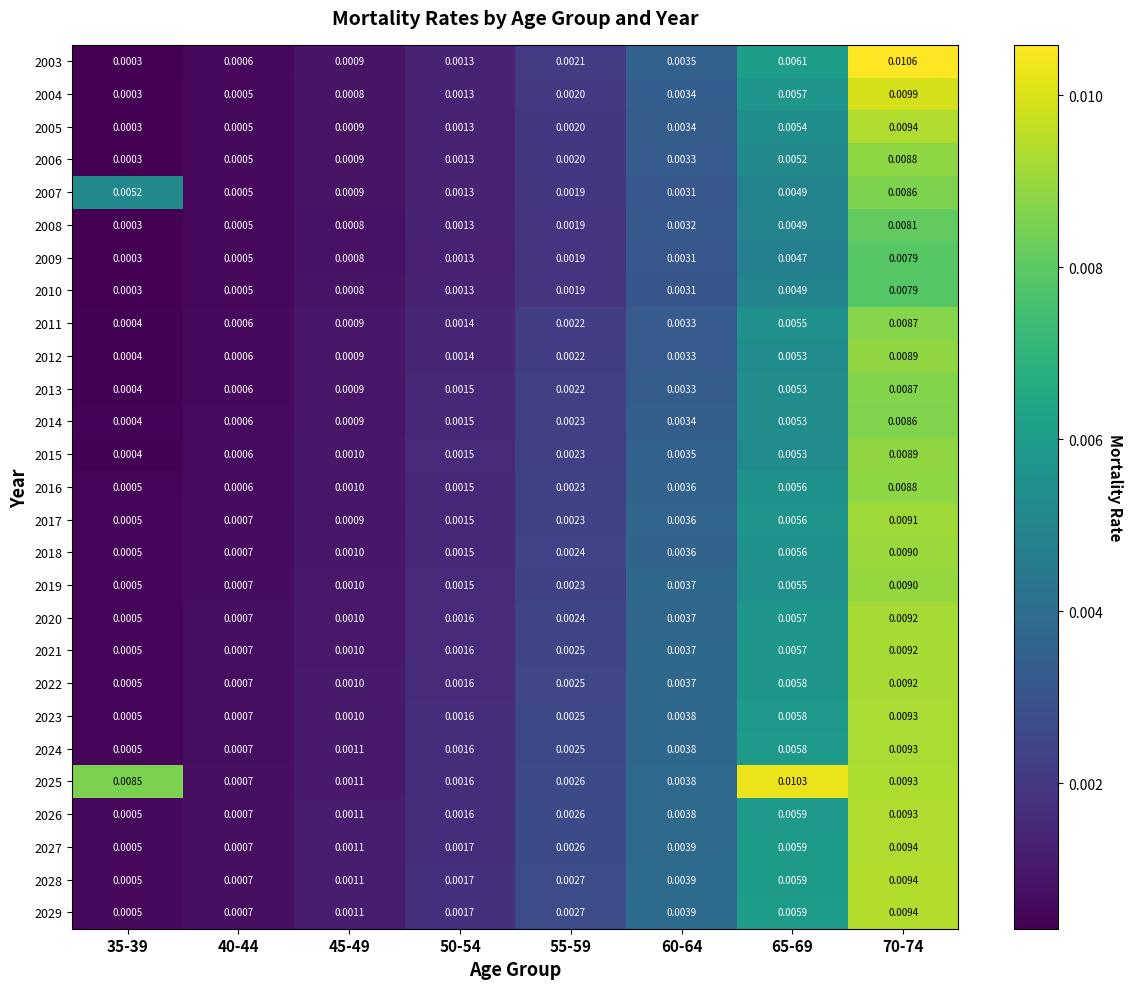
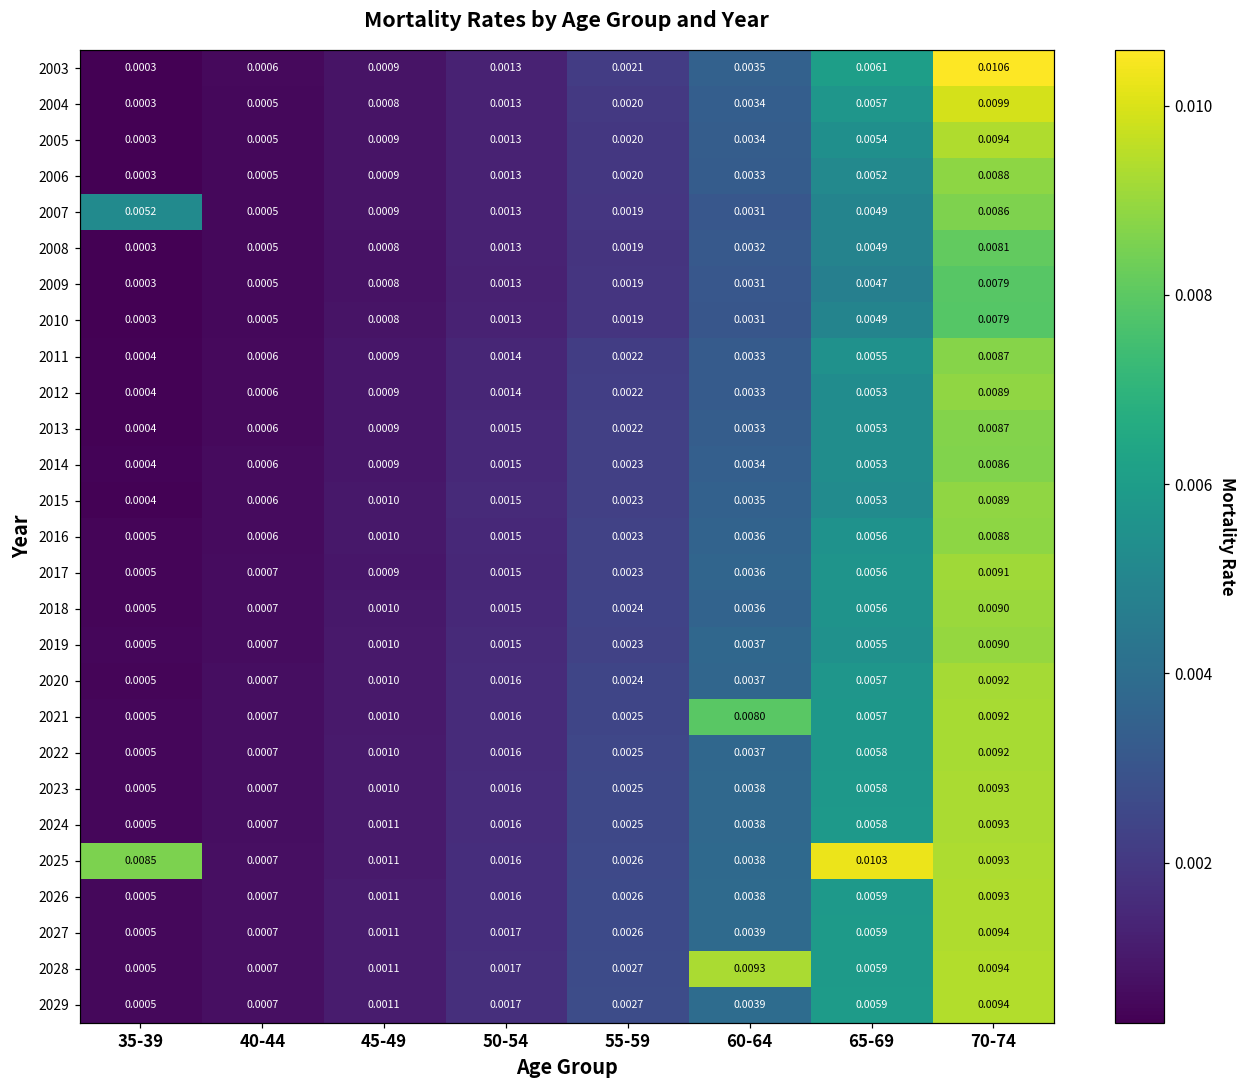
  {
    "2021": {
      "35-39": 0.0005,
      "40-44": 0.0007,
      "45-49": 0.0010,
      "50-54": 0.0016,
      "55-59": 0.0025,
-     "60-64": 0.0037,
+     "60-64": 0.0080,
      "65-69": 0.0057,
      "70-74": 0.0092
    },
    "2028": {
      "35-39": 0.0005,
      "40-44": 0.0007,
      "45-49": 0.0011,
      "50-54": 0.0017,
      "55-59": 0.0027,
-     "60-64": 0.0039,
+     "60-64": 0.0093,
      "65-69": 0.0059,
      "70-74": 0.0094
    }
  }
